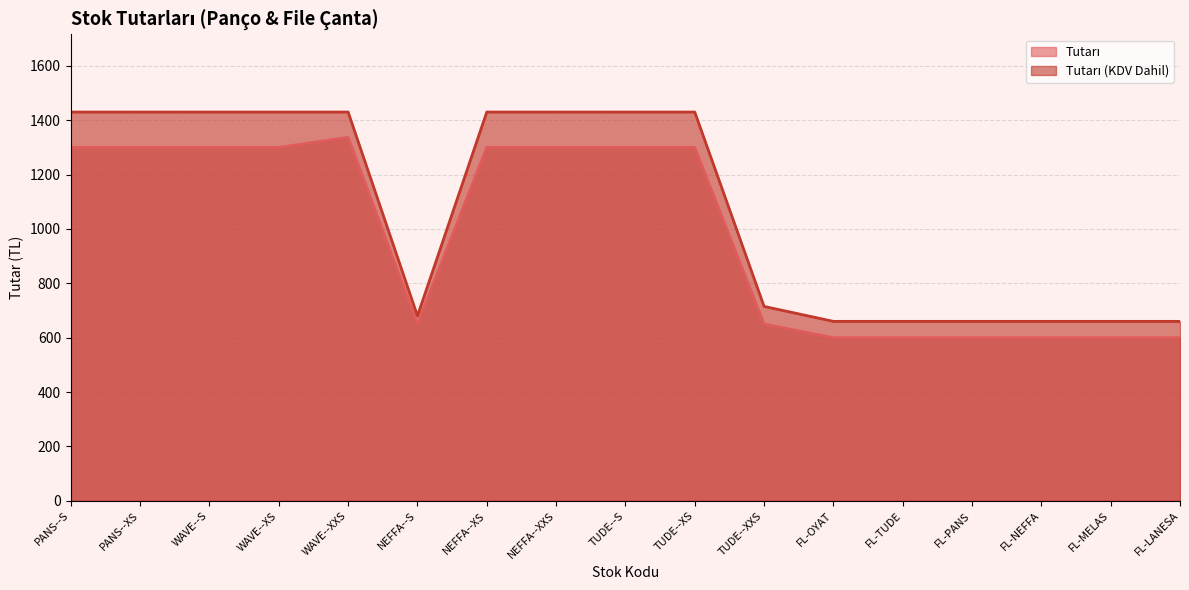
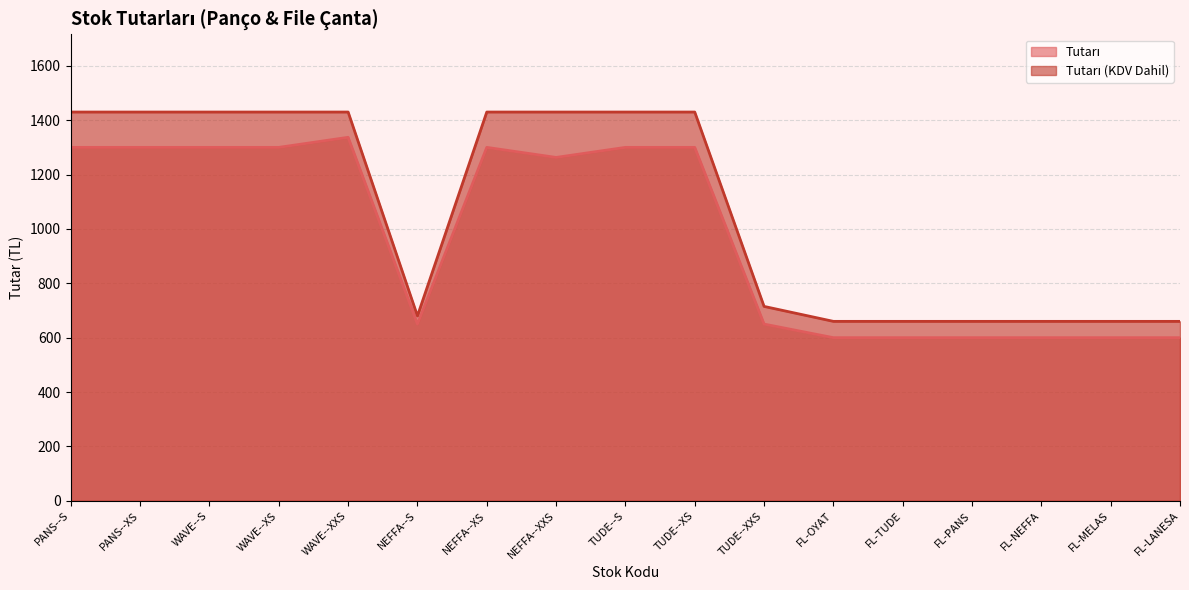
  {
    "Tutarı": {
      "PANS--S": 1300,
      "PANS--XS": 1300,
      "WAVE--S": 1300,
      "WAVE--XS": 1300,
      "WAVE--XXS": 1340,
      "NEFFA--S": 650,
      "NEFFA--XS": 1300,
-     "NEFFA--XXS": 1300,
+     "NEFFA--XXS": 1260,
      "TUDE--S": 1300,
      "TUDE--XS": 1300,
      "TUDE--XXS": 650,
      "FL-OYAT": 600,
      "FL-TUDE": 600,
      "FL-PANS": 600,
      "FL-NEFFA": 600,
      "FL-MELAS": 600,
      "FL-LANESA": 600
    },
    "Tutarı (KDV Dahil)": {
      "PANS--S": 1430,
      "PANS--XS": 1430,
      "WAVE--S": 1430,
      "WAVE--XS": 1430,
      "WAVE--XXS": 1430,
      "NEFFA--S": 680,
      "NEFFA--XS": 1430,
      "NEFFA--XXS": 1430,
      "TUDE--S": 1430,
      "TUDE--XS": 1430,
      "TUDE--XXS": 720,
      "FL-OYAT": 660,
      "FL-TUDE": 660,
      "FL-PANS": 660,
      "FL-NEFFA": 660,
      "FL-MELAS": 660,
      "FL-LANESA": 660
    }
  }
